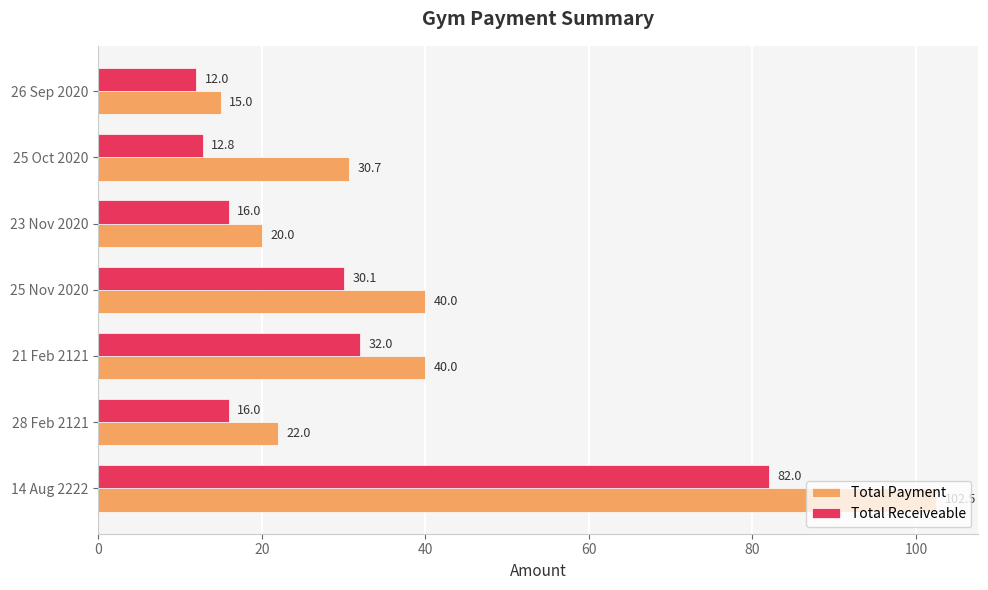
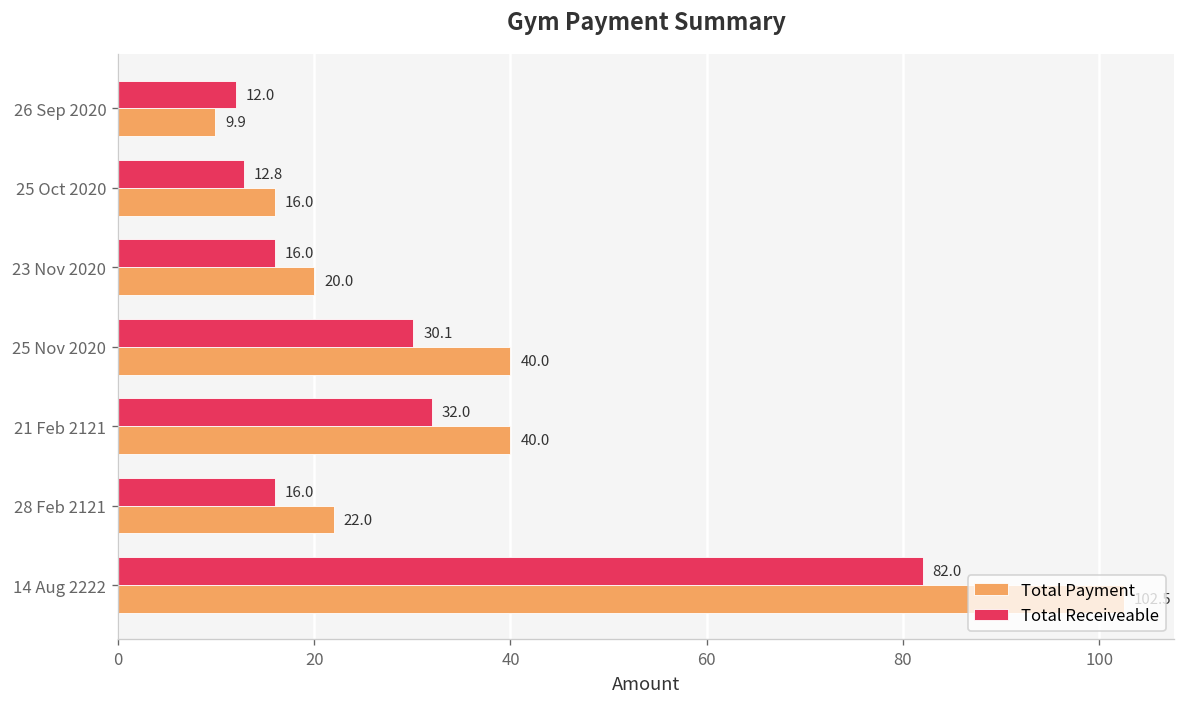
  {
    "Total Payment": {
-     "26 Sep 2020": 15.0,
-     "25 Oct 2020": 30.7,
+     "26 Sep 2020": 9.9,
+     "25 Oct 2020": 16.0,
      "23 Nov 2020": 20.0,
      "25 Nov 2020": 40.0,
      "21 Feb 2121": 40.0,
      "28 Feb 2121": 22.0
    },
    "Total Receiveable": {
      "26 Sep 2020": 12.0,
      "25 Oct 2020": 12.8,
      "23 Nov 2020": 16.0,
      "25 Nov 2020": 30.1,
      "21 Feb 2121": 32.0,
      "28 Feb 2121": 16.0,
      "14 Aug 2222": 82.0
    }
  }
